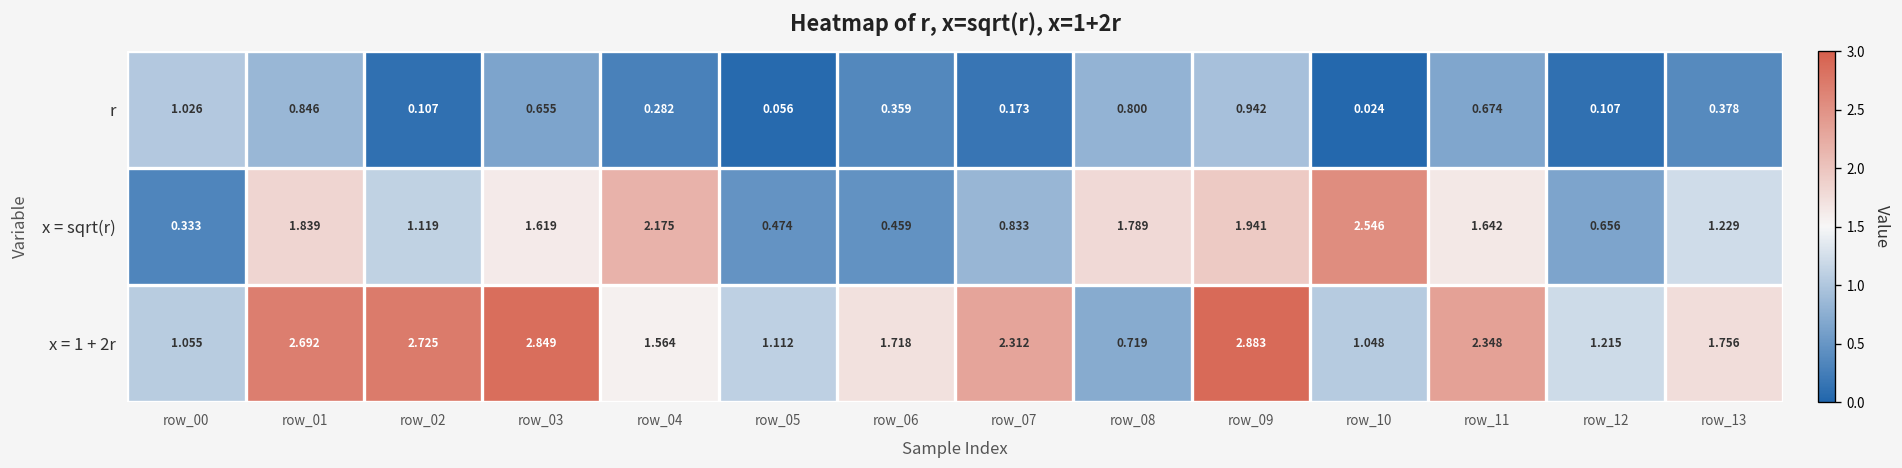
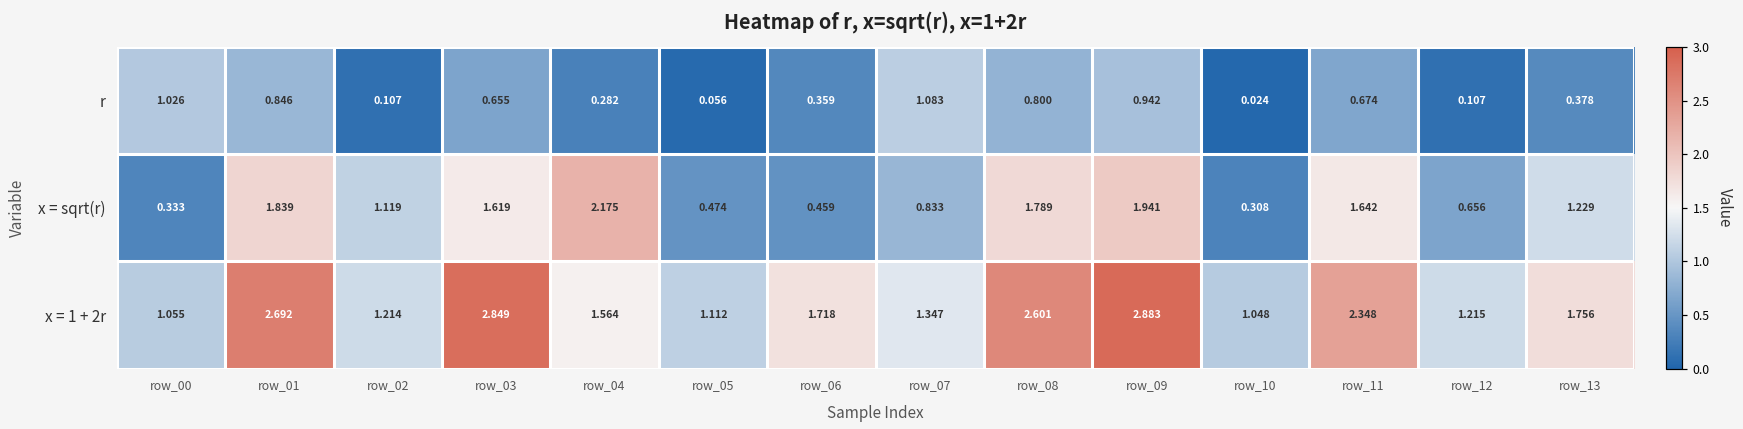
  {
    "r": {
      "row_00": 1.026,
      "row_01": 0.846,
      "row_02": 0.107,
      "row_03": 0.655,
      "row_04": 0.282,
      "row_05": 0.056,
      "row_06": 0.359,
-     "row_07": 0.173,
+     "row_07": 1.083,
      "row_08": 0.800,
      "row_09": 0.942,
      "row_10": 0.024,
      "row_11": 0.674,
      "row_12": 0.107,
      "row_13": 0.378
    },
    "x = sqrt(r)": {
      "row_00": 0.333,
      "row_01": 1.839,
      "row_02": 1.119,
      "row_03": 1.619,
      "row_04": 2.175,
      "row_05": 0.474,
      "row_06": 0.459,
      "row_07": 0.833,
      "row_08": 1.789,
      "row_09": 1.941,
-     "row_10": 2.546,
+     "row_10": 0.308,
      "row_11": 1.642,
      "row_12": 0.656,
      "row_13": 1.229
    },
    "x = 1 + 2r": {
      "row_00": 1.055,
      "row_01": 2.692,
-     "row_02": 2.725,
+     "row_02": 1.214,
      "row_03": 2.849,
      "row_04": 1.564,
      "row_05": 1.112,
      "row_06": 1.718,
-     "row_07": 2.312,
-     "row_08": 0.719,
+     "row_07": 1.347,
+     "row_08": 2.601,
      "row_09": 2.883,
      "row_10": 1.048,
      "row_11": 2.348,
      "row_12": 1.215,
      "row_13": 1.756
    }
  }
